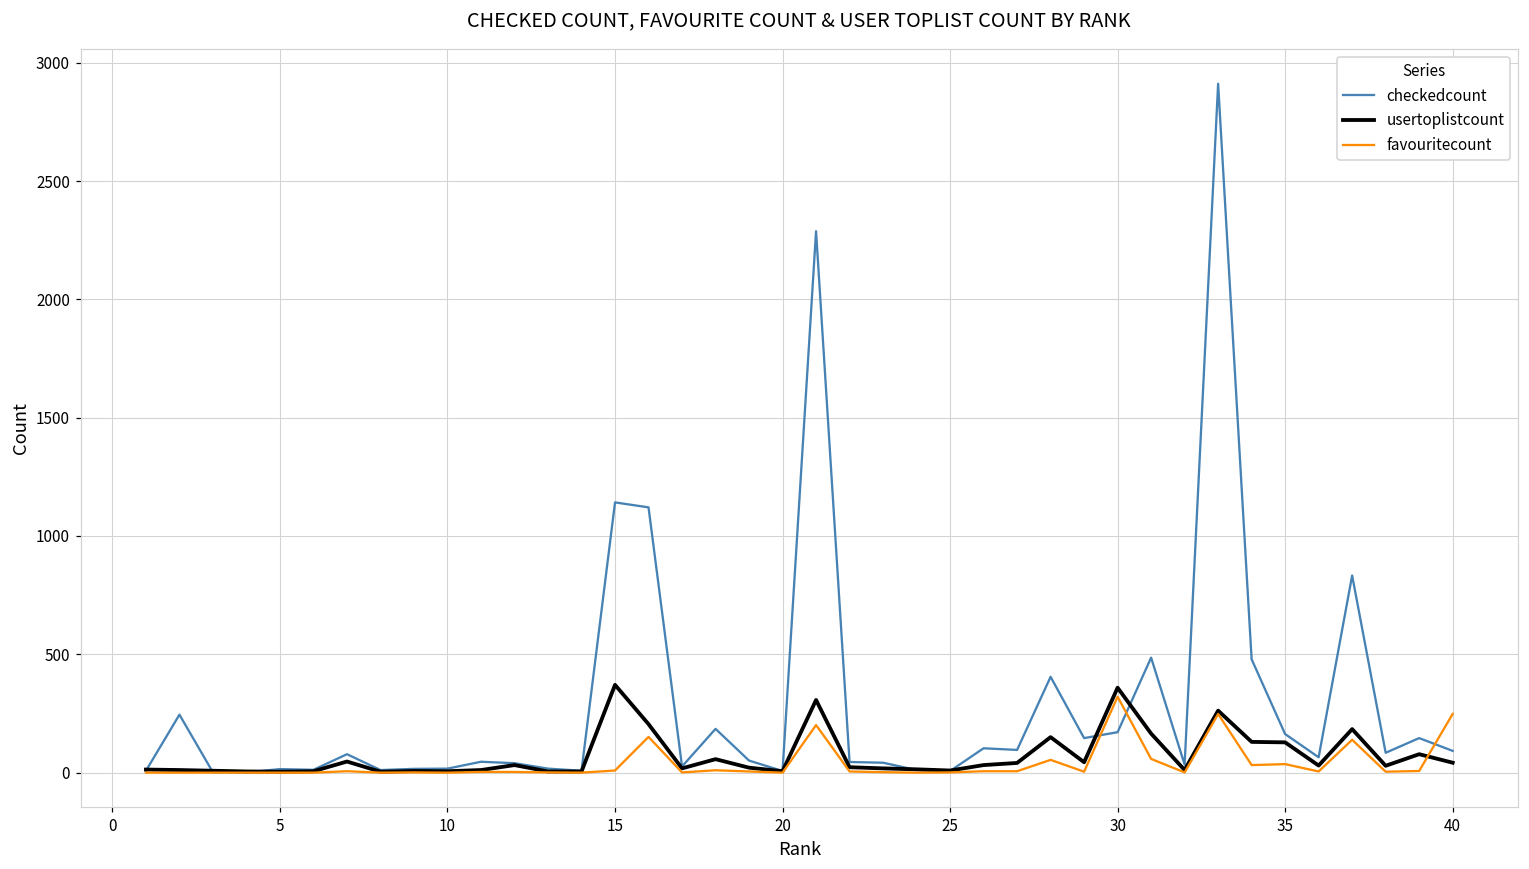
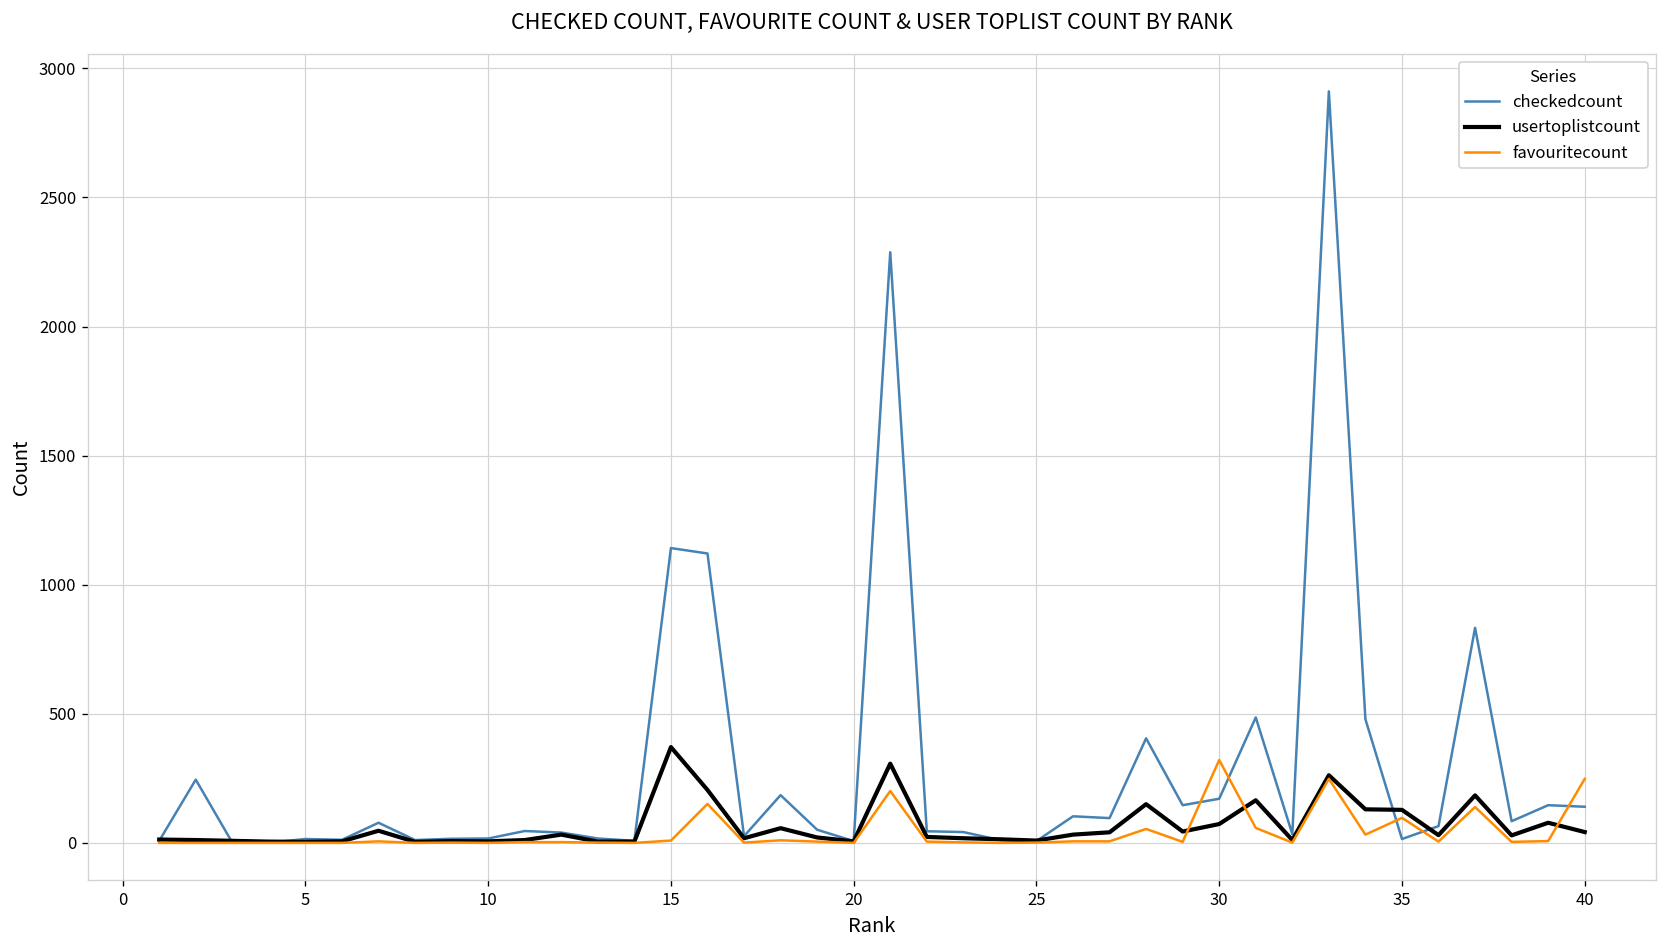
  {
    "checkedcount": {
      "15": 1140,
      "30": 170,
-     "35": 160,
-     "40": 90
+     "35": 20,
+     "40": 140
    },
    "usertoplistcount": {
      "15": 370,
-     "30": 360,
+     "30": 70,
      "35": 130,
      "40": 40
    },
    "favouritecount": {
      "15": 10,
      "30": 320,
-     "35": 40,
+     "35": 100,
      "40": 250
    }
  }
